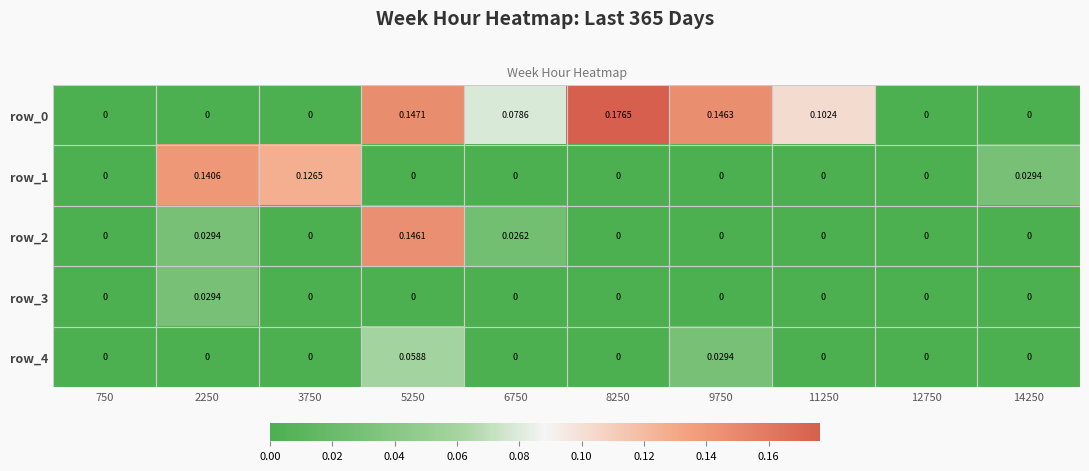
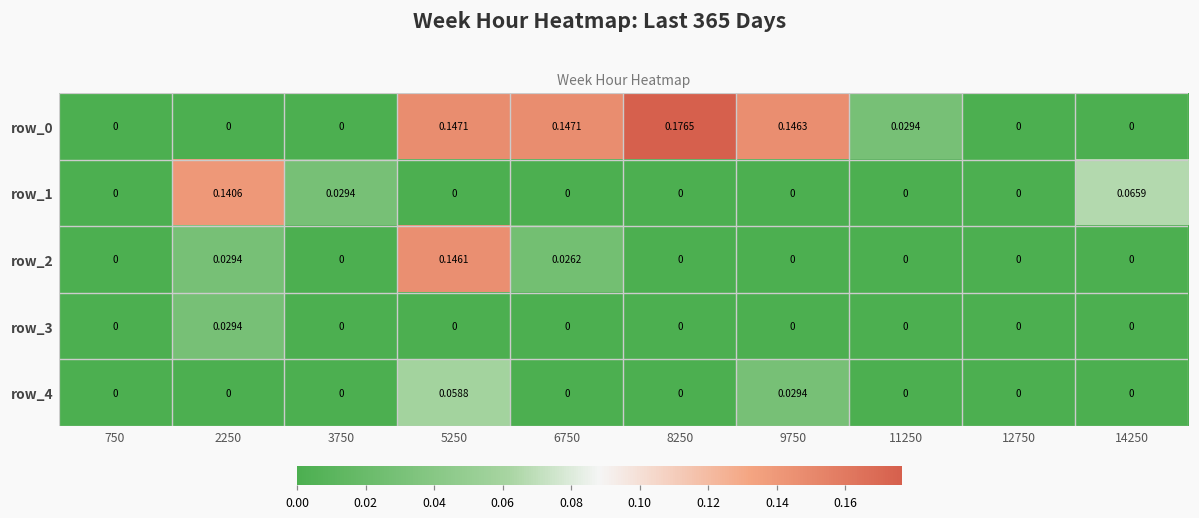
  {
    "row_0": {
      "750": 0,
      "2250": 0,
      "3750": 0,
      "5250": 0.1471,
-     "6750": 0.0786,
+     "6750": 0.1471,
      "8250": 0.1765,
      "9750": 0.1463,
-     "11250": 0.1024,
+     "11250": 0.0294,
      "12750": 0,
      "14250": 0
    },
    "row_1": {
      "750": 0,
      "2250": 0.1406,
-     "3750": 0.1265,
+     "3750": 0.0294,
      "5250": 0,
      "6750": 0,
      "8250": 0,
      "9750": 0,
      "11250": 0,
      "12750": 0,
-     "14250": 0.0294
+     "14250": 0.0659
    },
    "row_2": {
      "750": 0,
      "2250": 0.0294,
      "3750": 0,
      "5250": 0.1461,
      "6750": 0.0262,
      "8250": 0,
      "9750": 0,
      "11250": 0,
      "12750": 0,
      "14250": 0
    },
    "row_3": {
      "750": 0,
      "2250": 0.0294,
      "3750": 0,
      "5250": 0,
      "6750": 0,
      "8250": 0,
      "9750": 0,
      "11250": 0,
      "12750": 0,
      "14250": 0
    },
    "row_4": {
      "750": 0,
      "2250": 0,
      "3750": 0,
      "5250": 0.0588,
      "6750": 0,
      "8250": 0,
      "9750": 0.0294,
      "11250": 0,
      "12750": 0,
      "14250": 0
    }
  }
